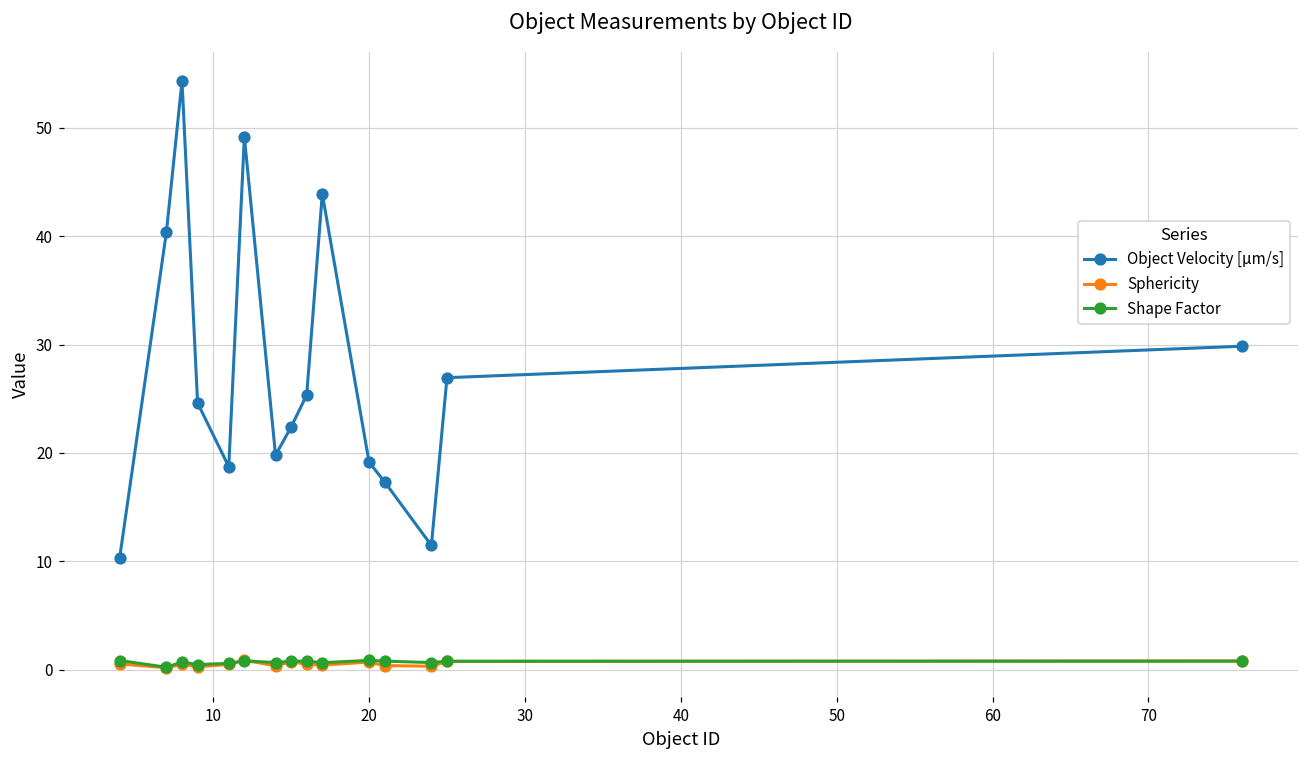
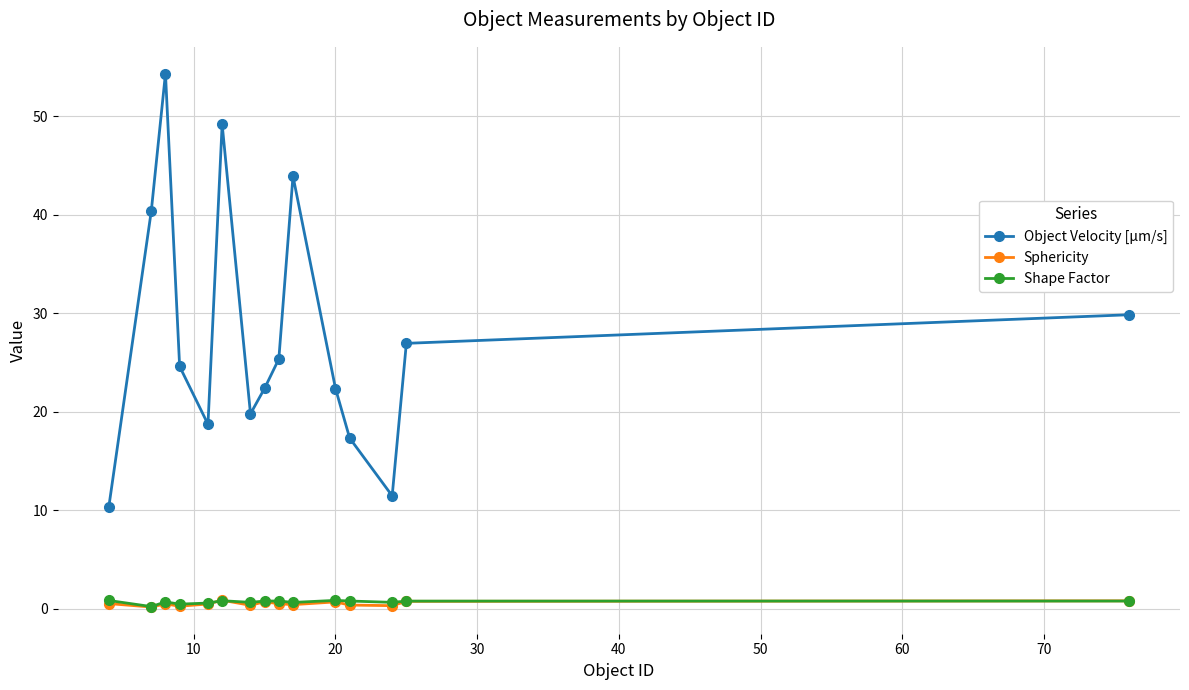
  {
    "Object Velocity [µm/s]": {
-     "20": 19
+     "20": 22
    }
  }
